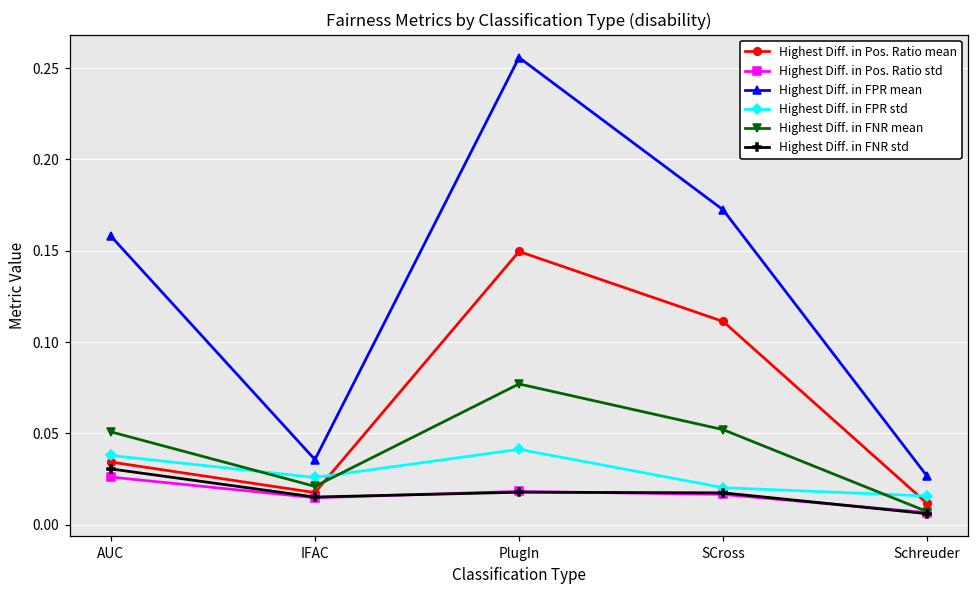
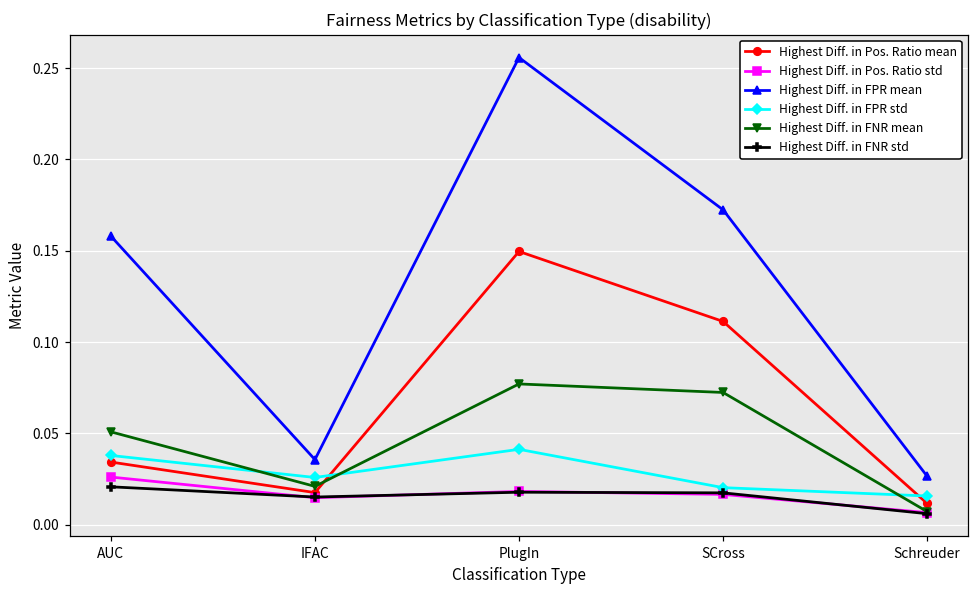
  {
    "Highest Diff. in Pos. Ratio mean": {
      "AUC": 0.034,
      "IFAC": 0.018,
      "PlugIn": 0.150,
      "SCross": 0.111,
      "Schreuder": 0.012
    },
    "Highest Diff. in Pos. Ratio std": {
      "AUC": 0.026
    },
    "Highest Diff. in FPR mean": {
      "AUC": 0.158,
      "IFAC": 0.036,
      "PlugIn": 0.256,
      "SCross": 0.172,
      "Schreuder": 0.026
    },
    "Highest Diff. in FPR std": {
      "AUC": 0.038,
      "IFAC": 0.026,
      "PlugIn": 0.041,
      "SCross": 0.020,
      "Schreuder": 0.016
    },
    "Highest Diff. in FNR mean": {
      "AUC": 0.051,
      "IFAC": 0.021,
      "PlugIn": 0.077,
-     "SCross": 0.052
+     "SCross": 0.072
    },
    "Highest Diff. in FNR std": {
-     "AUC": 0.030
+     "AUC": 0.021
    }
  }
